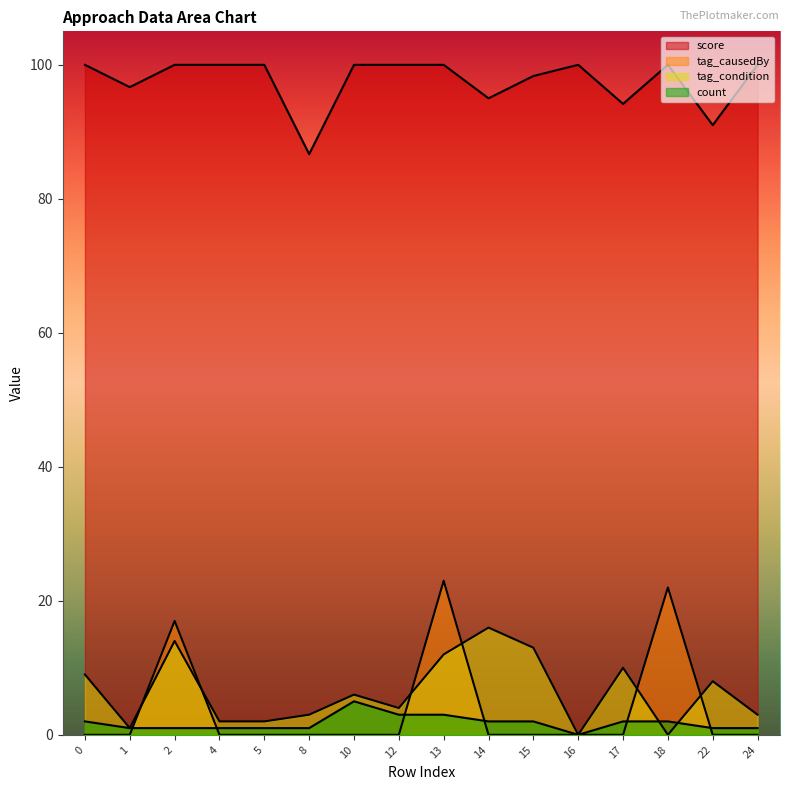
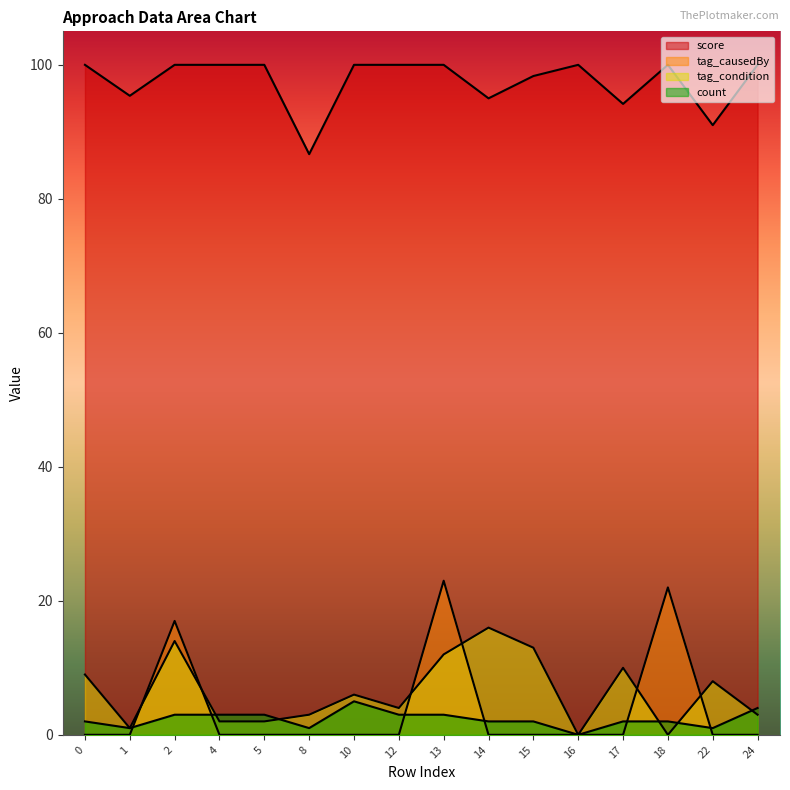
  {
    "score": {
      "0": 100,
-     "1": 97,
+     "1": 95,
      "2": 100,
      "4": 100,
      "5": 100,
      "8": 87,
      "10": 100,
      "12": 100,
      "13": 100,
      "14": 95,
      "15": 98,
      "16": 100,
      "17": 94,
      "22": 91
    },
    "tag_causedBy": {
      "0": 0,
      "1": 0,
      "2": 17,
      "4": 0,
      "5": 0,
      "8": 0,
      "10": 0,
      "12": 0,
      "13": 23,
      "14": 0,
      "15": 0,
      "17": 0,
      "18": 22,
      "22": 0,
      "24": 0
    },
    "tag_condition": {
      "0": 9,
      "2": 14,
      "4": 2,
      "5": 2,
      "8": 3,
      "10": 6,
      "12": 4,
      "13": 12,
      "14": 16,
      "15": 13,
      "17": 10,
      "18": 0,
      "22": 8,
      "24": 3
    },
    "count": {
      "0": 2,
-     "2": 1,
-     "4": 1,
-     "5": 1,
+     "2": 3,
+     "4": 3,
+     "5": 3,
      "8": 1,
      "10": 5,
      "12": 3,
      "13": 3,
      "14": 2,
      "15": 2,
      "17": 2,
      "18": 2,
      "22": 1,
-     "24": 1
+     "24": 4
    }
  }
